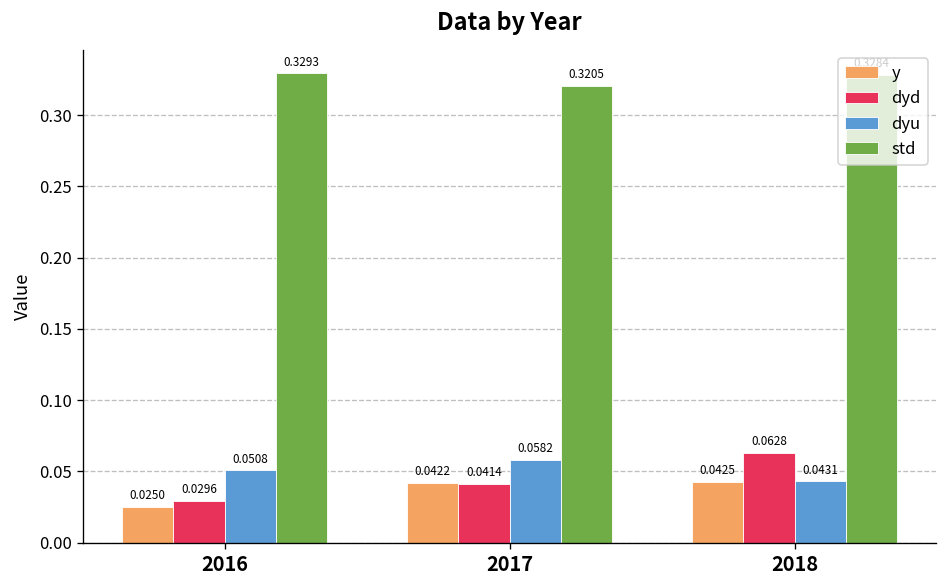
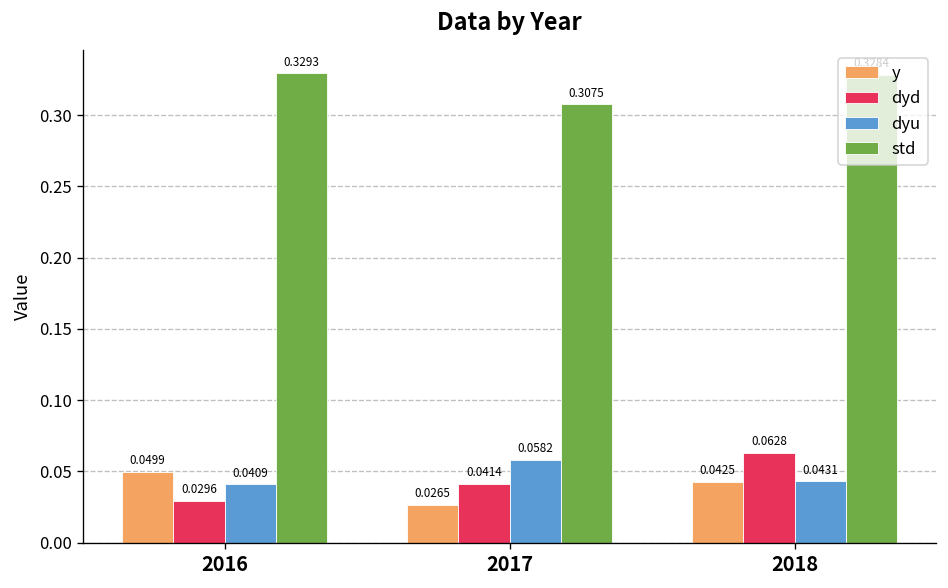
  {
    "y": {
-     "2016": 0.0250,
-     "2017": 0.0422,
+     "2016": 0.0499,
+     "2017": 0.0265,
      "2018": 0.0425
    },
    "dyd": {
      "2016": 0.0296,
      "2017": 0.0414,
      "2018": 0.0628
    },
    "dyu": {
-     "2016": 0.0508,
+     "2016": 0.0409,
      "2017": 0.0582,
      "2018": 0.0431
    },
    "std": {
      "2016": 0.3293,
-     "2017": 0.3205
+     "2017": 0.3075
    }
  }
